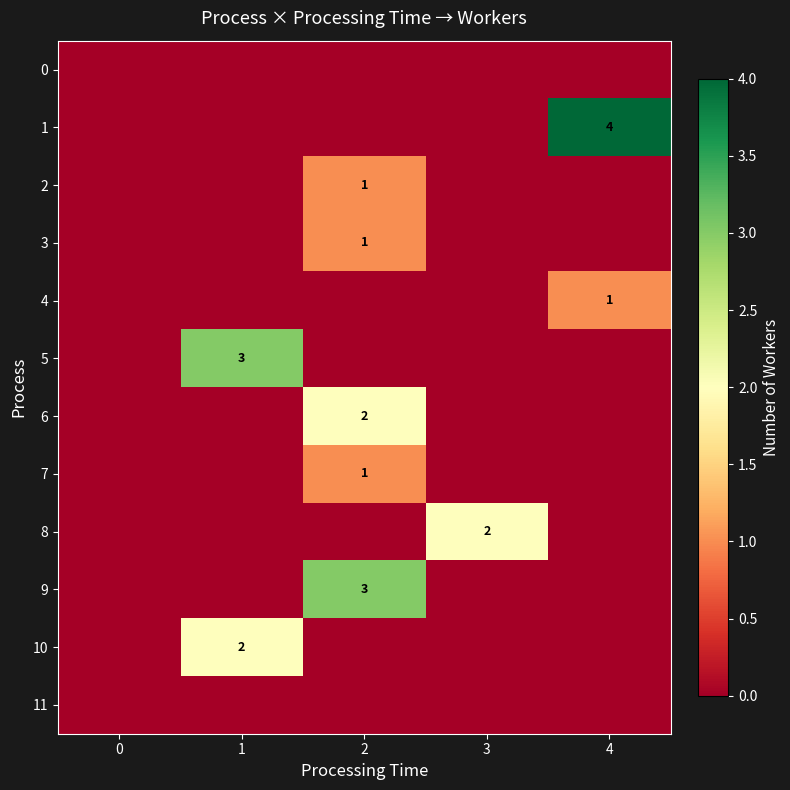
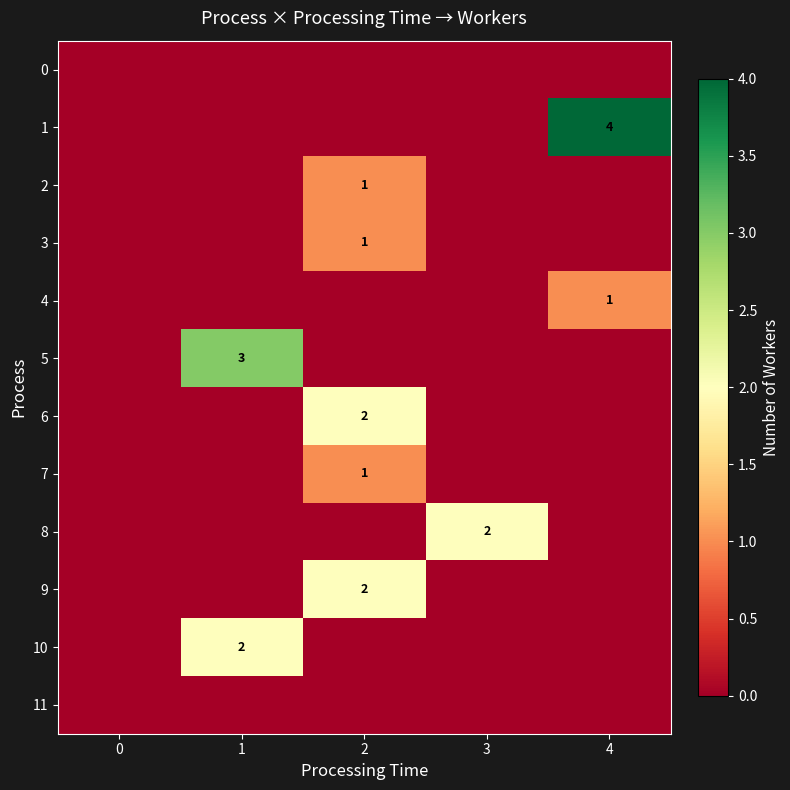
  {
    "1": {
      "4": 4
    },
    "2": {
      "2": 1
    },
    "3": {
      "2": 1
    },
    "4": {
      "4": 1
    },
    "5": {
      "1": 3
    },
    "6": {
      "2": 2
    },
    "7": {
      "2": 1
    },
    "8": {
      "3": 2
    },
    "9": {
-     "2": 3
+     "2": 2
    },
    "10": {
      "1": 2
    }
  }
